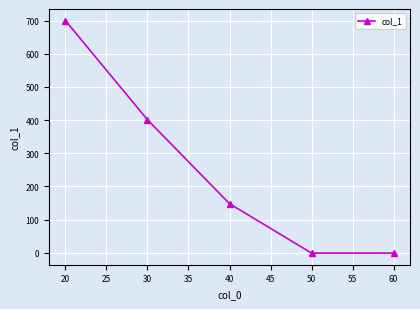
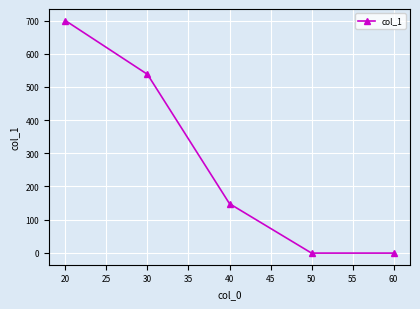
  {
    "20": 700,
-   "30": 400,
+   "30": 540,
    "40": 150,
    "50": 0,
    "60": 0
  }
